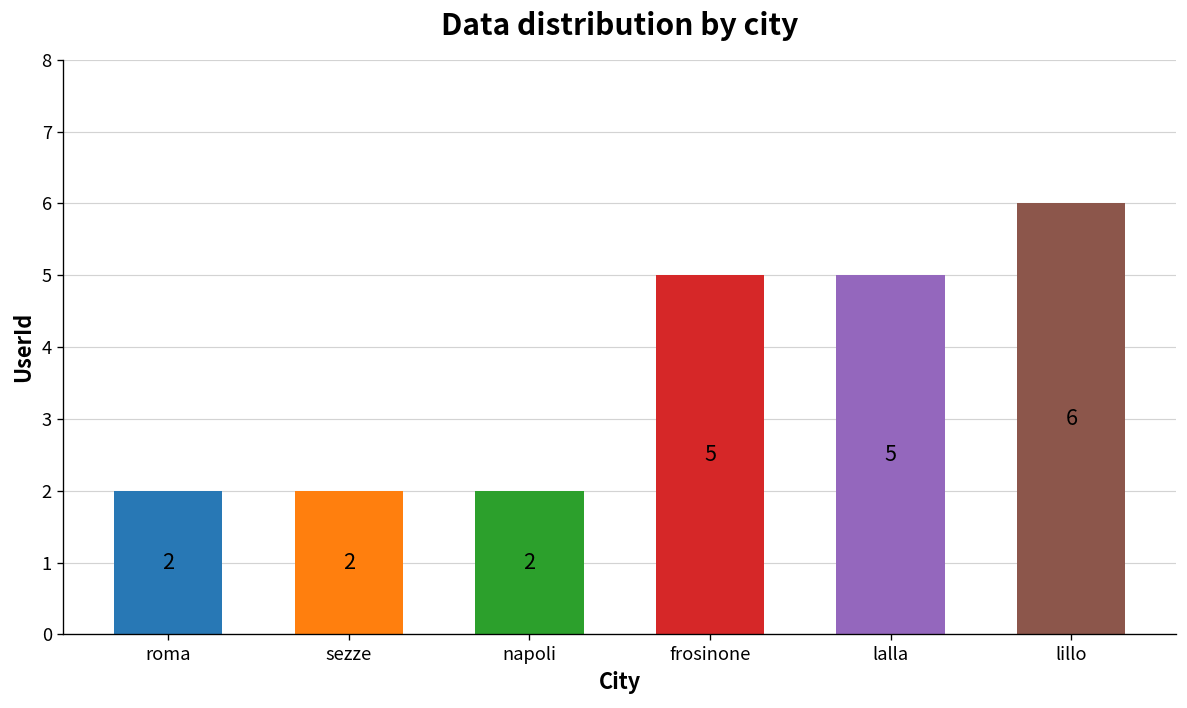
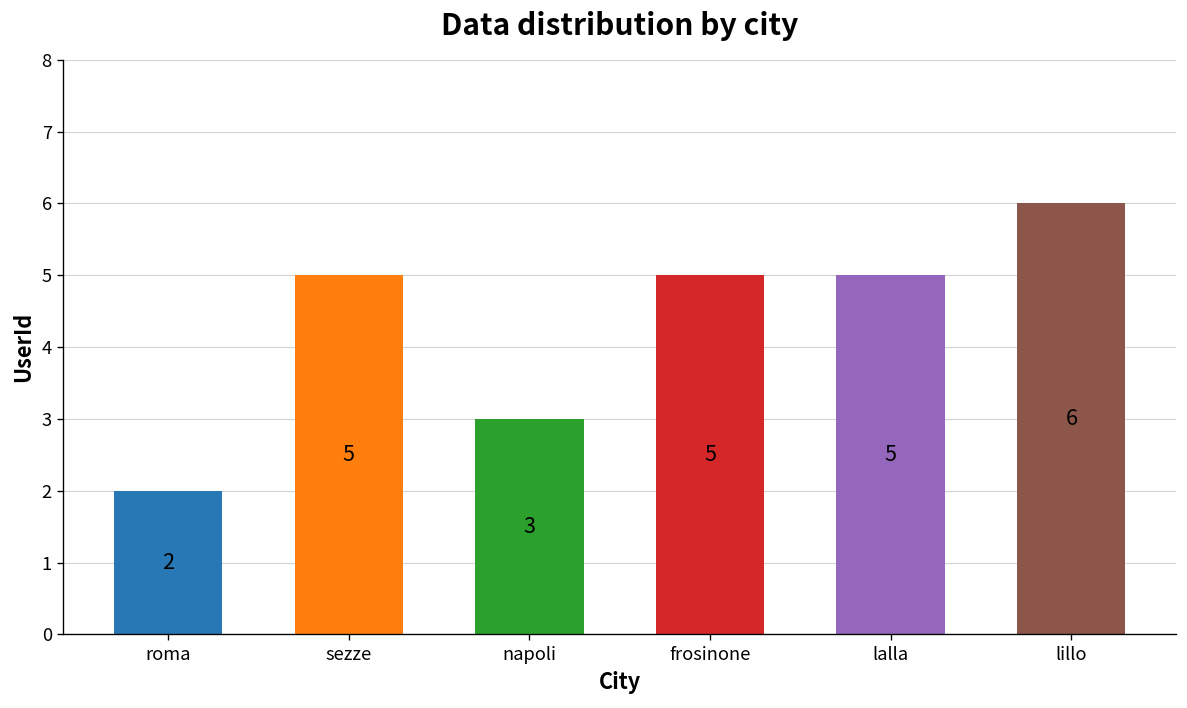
  {
    "roma": 2,
-   "sezze": 2,
-   "napoli": 2,
+   "sezze": 5,
+   "napoli": 3,
    "frosinone": 5,
    "lalla": 5,
    "lillo": 6
  }
